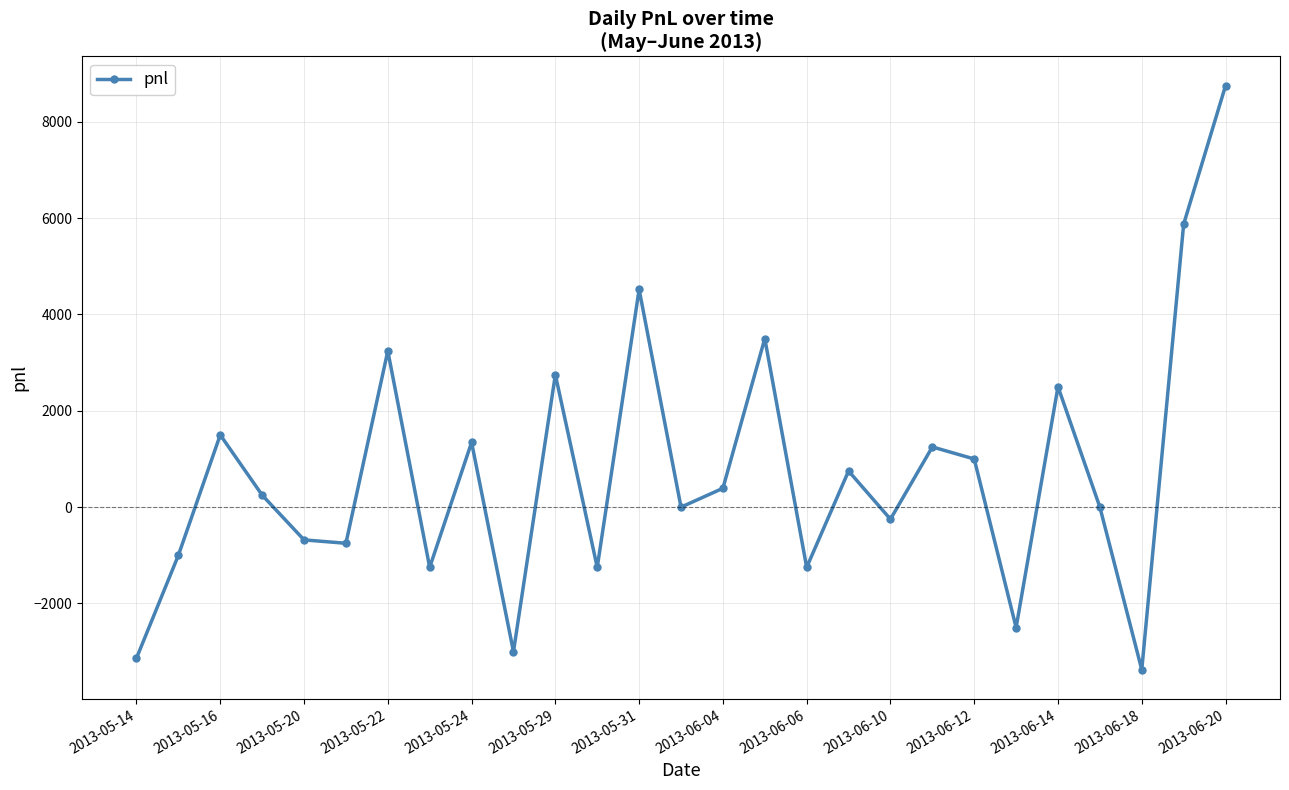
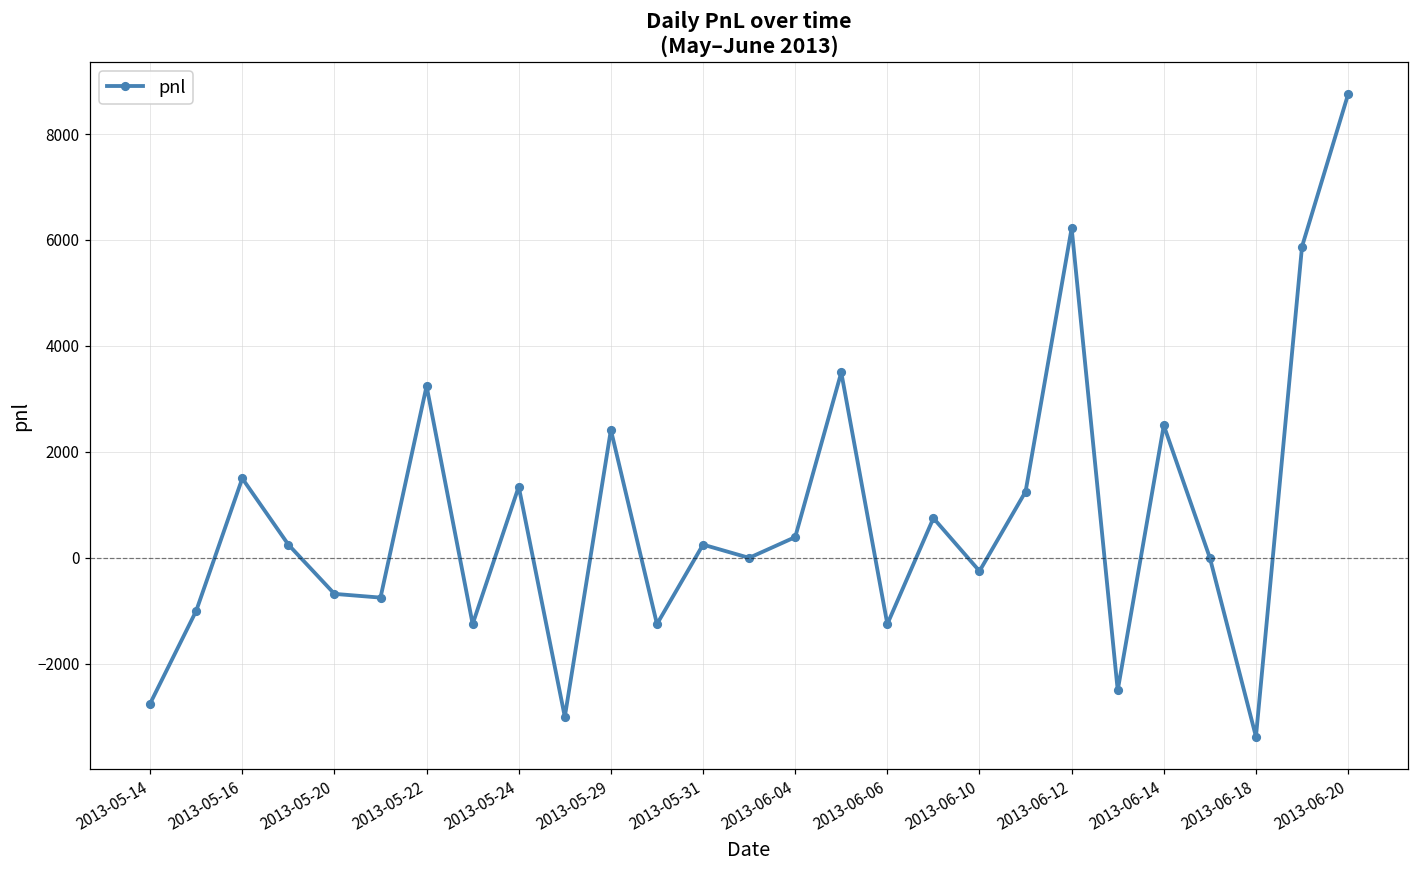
  {
-   "2013-05-14": -3100,
+   "2013-05-14": -2800,
    "2013-05-16": 1500,
    "2013-05-20": -700,
    "2013-05-22": 3200,
    "2013-05-24": 1300,
-   "2013-05-29": 2800,
-   "2013-05-31": 4500,
+   "2013-05-29": 2400,
+   "2013-05-31": 300,
    "2013-06-04": 400,
    "2013-06-06": -1300,
    "2013-06-10": -300,
-   "2013-06-12": 1000,
+   "2013-06-12": 6200,
    "2013-06-14": 2500,
    "2013-06-18": -3400,
    "2013-06-20": 8800
  }
